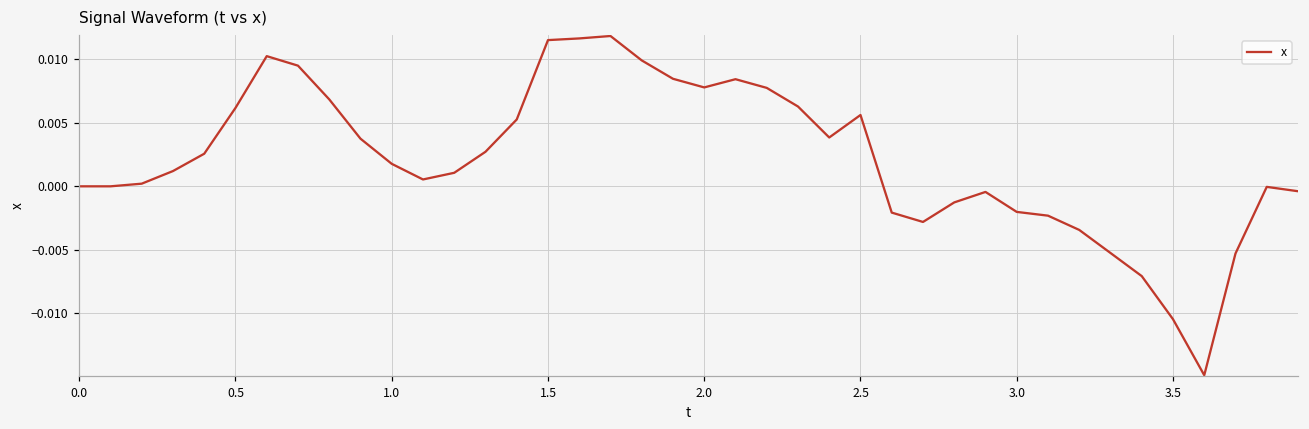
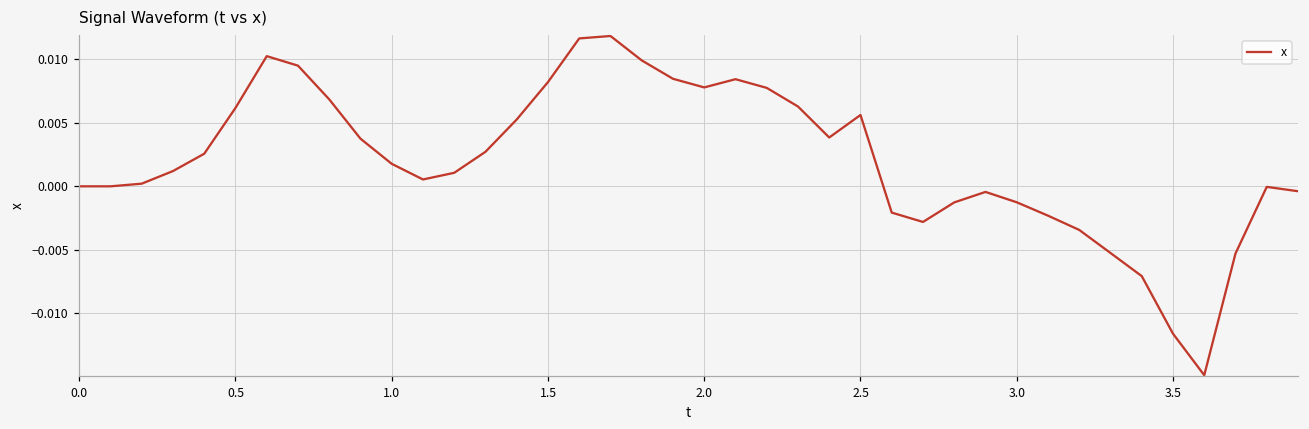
  {
    "0.0": 0.0000,
    "0.5": 0.0062,
    "1.0": 0.0018,
-   "1.5": 0.0115,
+   "1.5": 0.0082,
    "2.0": 0.0078,
    "2.5": 0.0056,
-   "3.0": -0.0020,
-   "3.5": -0.0105
+   "3.0": -0.0013,
+   "3.5": -0.0116
  }
